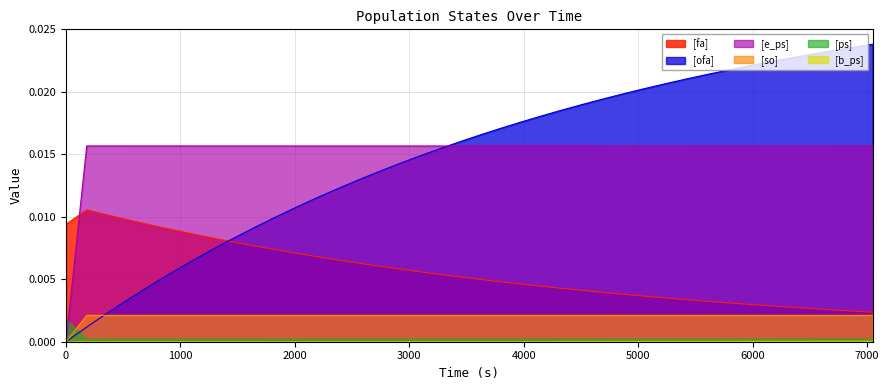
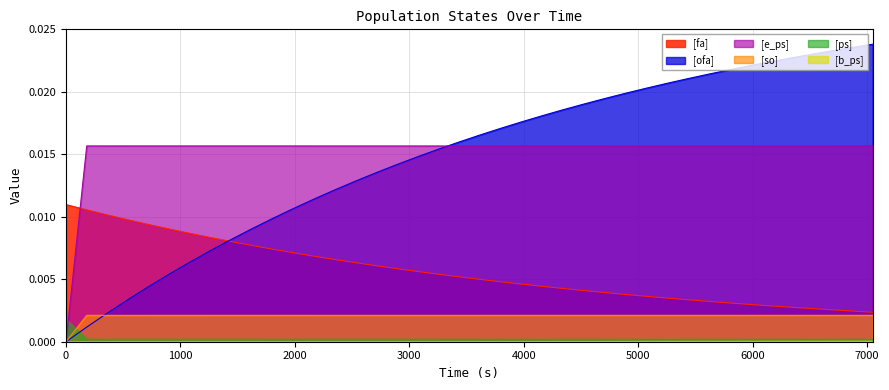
  {
    "[fa]": {
-     "0": 0.0094
+     "0": 0.0110
    },
    "[ps]": {
      "0": 0.0018
    }
  }
